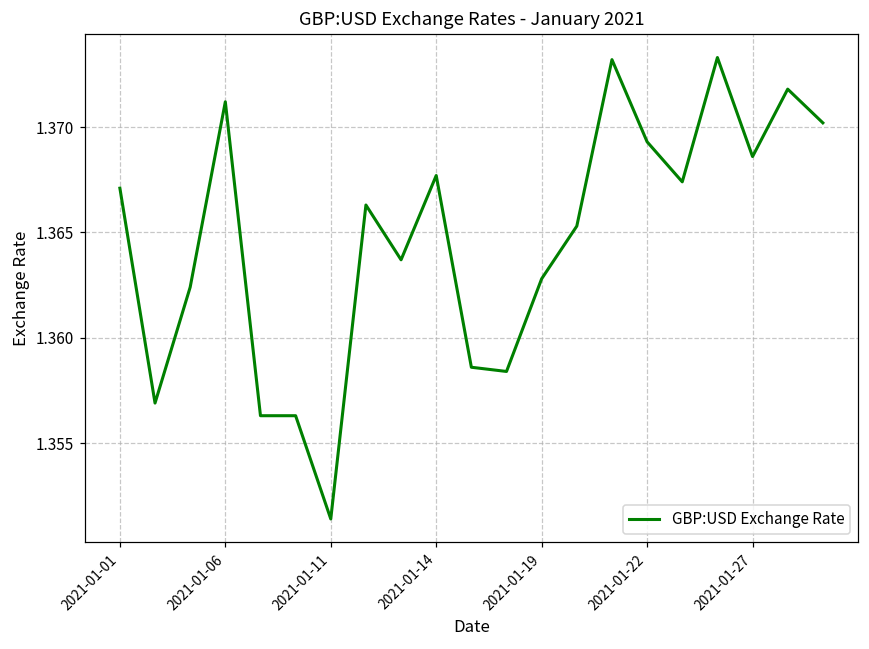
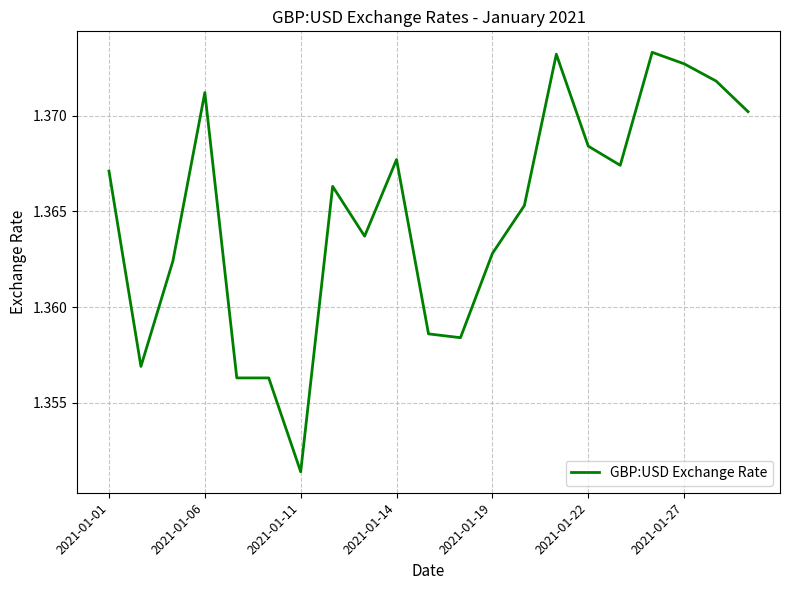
  {
    "2021-01-01": 1.3671,
    "2021-01-06": 1.3712,
    "2021-01-11": 1.3514,
    "2021-01-14": 1.3677,
    "2021-01-19": 1.3628,
-   "2021-01-22": 1.3693,
-   "2021-01-27": 1.3686
+   "2021-01-22": 1.3684,
+   "2021-01-27": 1.3727
  }
